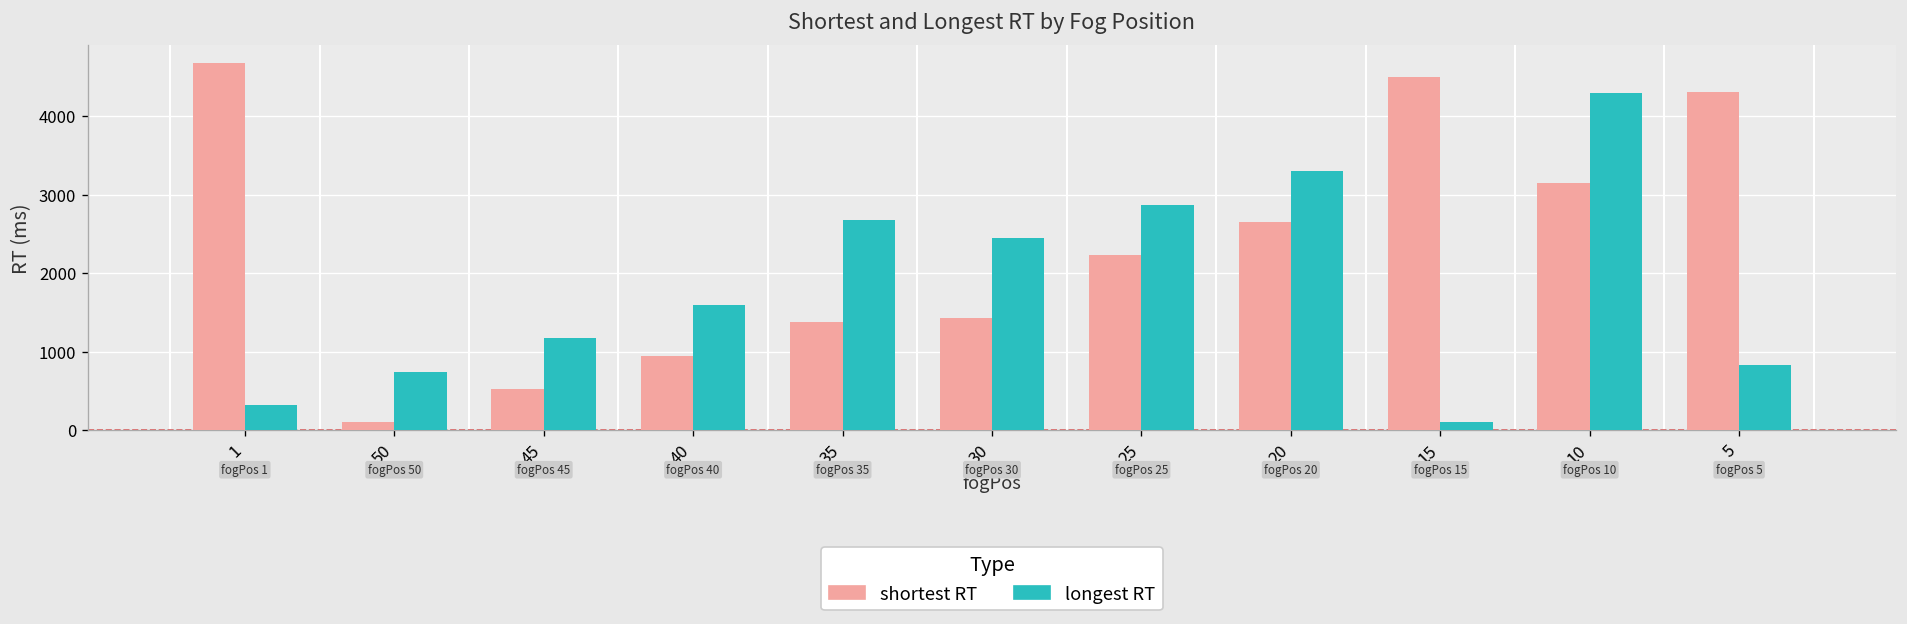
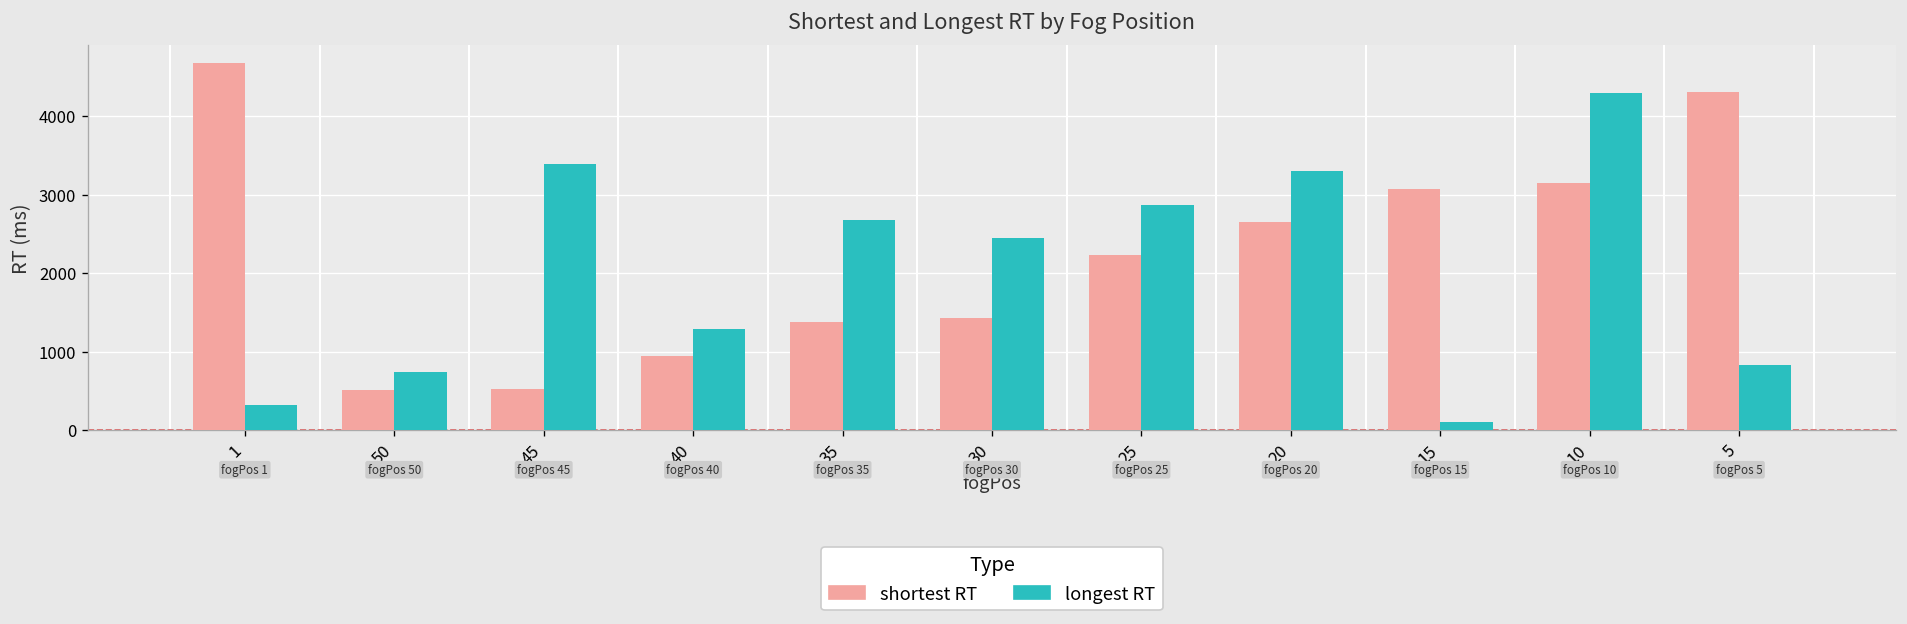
  {
    "shortest RT": {
      "1": 4700,
-     "50": 100,
+     "50": 500,
      "45": 500,
      "40": 1000,
      "35": 1400,
      "30": 1400,
      "25": 2200,
      "20": 2700,
-     "15": 4500,
+     "15": 3100,
      "10": 3100,
      "5": 4300
    },
    "longest RT": {
      "1": 300,
      "50": 700,
-     "45": 1200,
-     "40": 1600,
+     "45": 3400,
+     "40": 1300,
      "35": 2700,
      "30": 2400,
      "25": 2900,
      "20": 3300,
      "15": 100,
      "10": 4300,
      "5": 800
    }
  }
